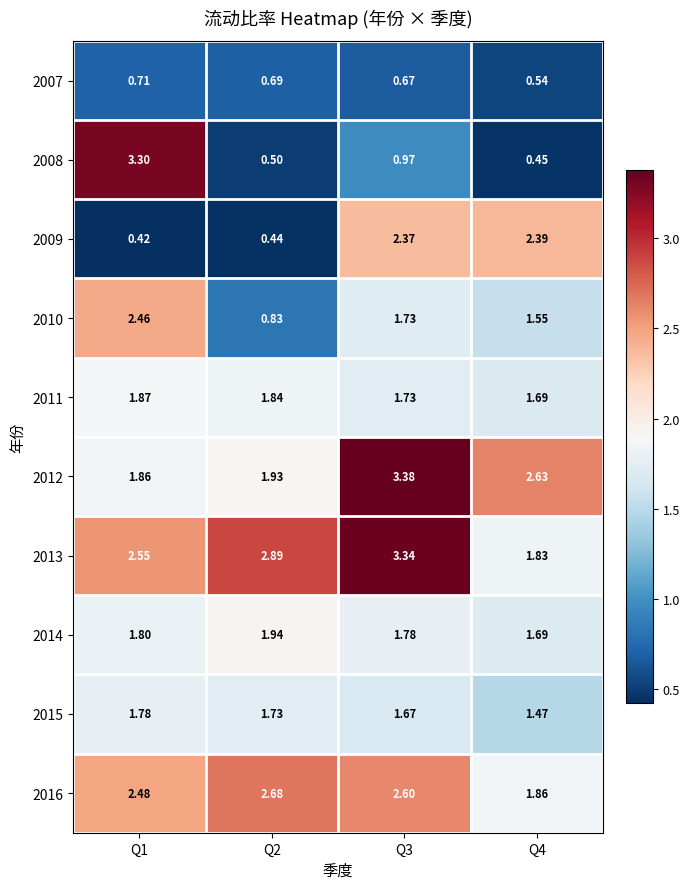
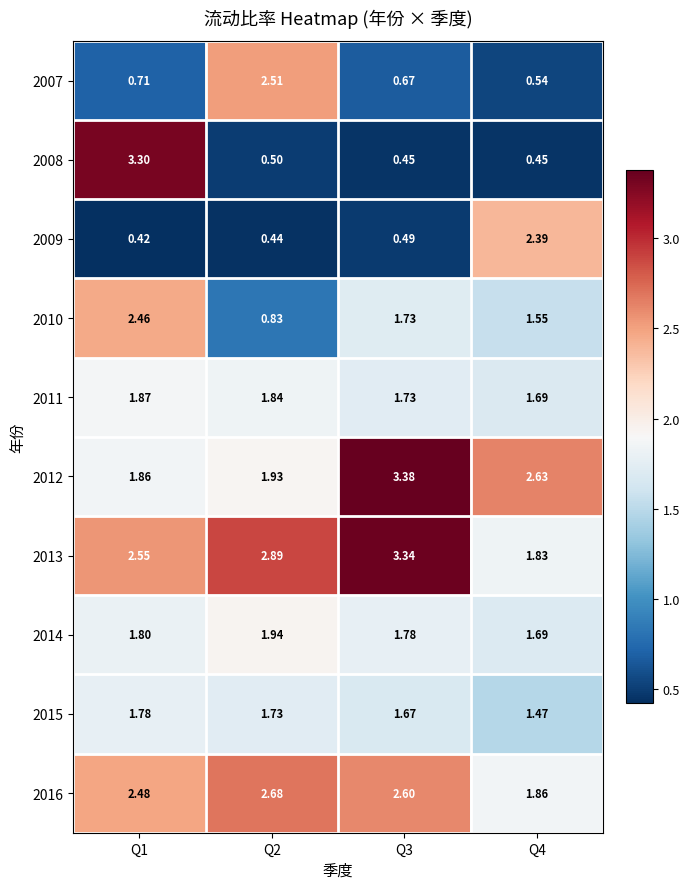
  {
    "2007": {
      "Q1": 0.71,
-     "Q2": 0.69,
+     "Q2": 2.51,
      "Q3": 0.67,
      "Q4": 0.54
    },
    "2008": {
      "Q1": 3.30,
      "Q2": 0.50,
-     "Q3": 0.97,
+     "Q3": 0.45,
      "Q4": 0.45
    },
    "2009": {
      "Q1": 0.42,
      "Q2": 0.44,
-     "Q3": 2.37,
+     "Q3": 0.49,
      "Q4": 2.39
    },
    "2010": {
      "Q1": 2.46,
      "Q2": 0.83,
      "Q3": 1.73,
      "Q4": 1.55
    },
    "2011": {
      "Q1": 1.87,
      "Q2": 1.84,
      "Q3": 1.73,
      "Q4": 1.69
    },
    "2012": {
      "Q1": 1.86,
      "Q2": 1.93,
      "Q3": 3.38,
      "Q4": 2.63
    },
    "2013": {
      "Q1": 2.55,
      "Q2": 2.89,
      "Q3": 3.34,
      "Q4": 1.83
    },
    "2014": {
      "Q1": 1.80,
      "Q2": 1.94,
      "Q3": 1.78,
      "Q4": 1.69
    },
    "2015": {
      "Q1": 1.78,
      "Q2": 1.73,
      "Q3": 1.67,
      "Q4": 1.47
    },
    "2016": {
      "Q1": 2.48,
      "Q2": 2.68,
      "Q3": 2.60,
      "Q4": 1.86
    }
  }
